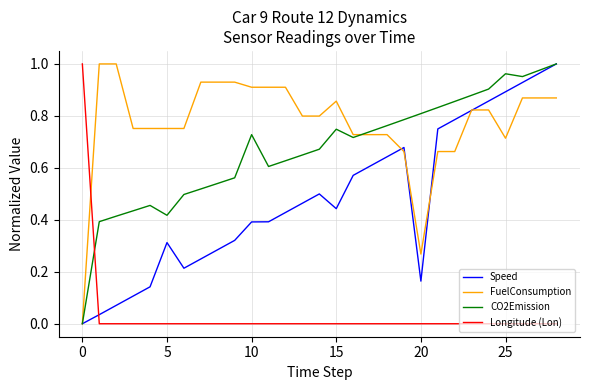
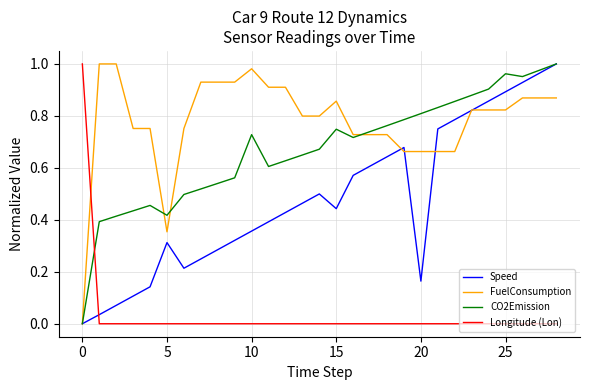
  {
    "Speed": {
      "5": 0.31,
-     "10": 0.39,
+     "10": 0.36,
      "15": 0.44,
      "20": 0.16,
      "25": 0.89
    },
    "FuelConsumption": {
-     "5": 0.75,
-     "10": 0.91,
+     "5": 0.35,
+     "10": 0.98,
      "15": 0.86,
-     "20": 0.27,
-     "25": 0.71
+     "20": 0.66,
+     "25": 0.82
    },
    "CO2Emission": {
      "5": 0.42,
      "10": 0.73,
      "15": 0.75,
      "20": 0.81,
      "25": 0.96
    },
    "Longitude (Lon)": {
      "0": 1.00,
      "5": 0.00,
      "10": 0.00,
      "15": 0.00,
      "20": 0.00
    }
  }
